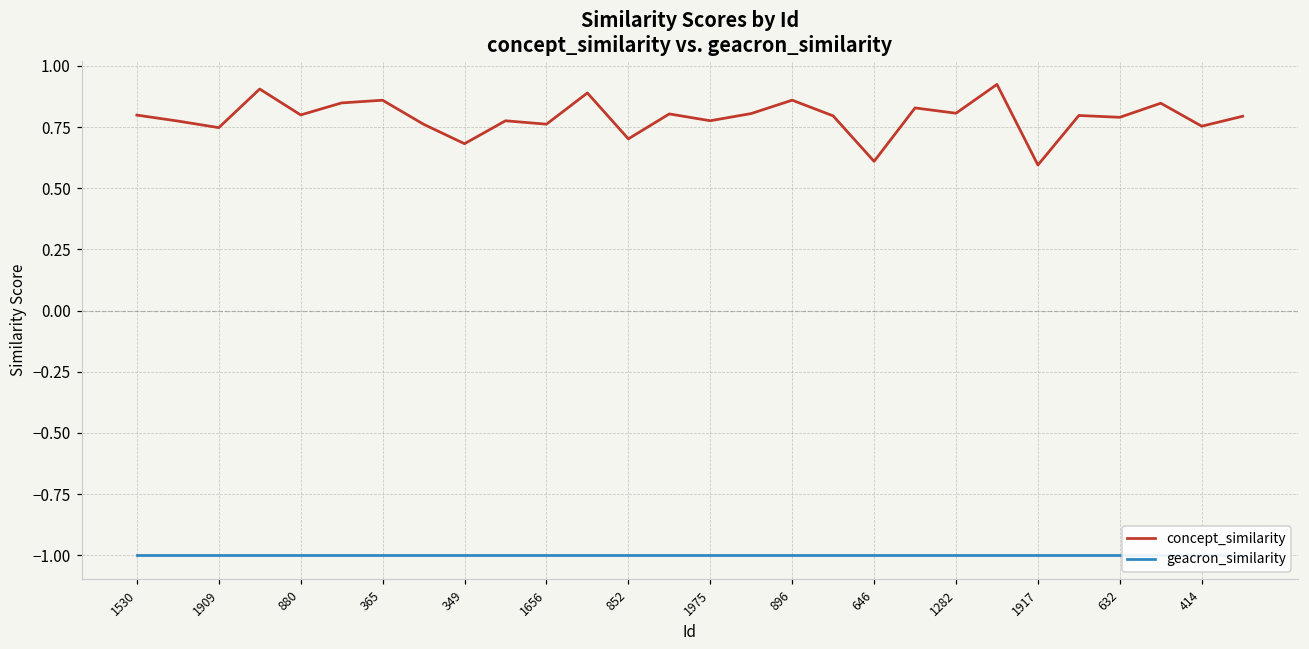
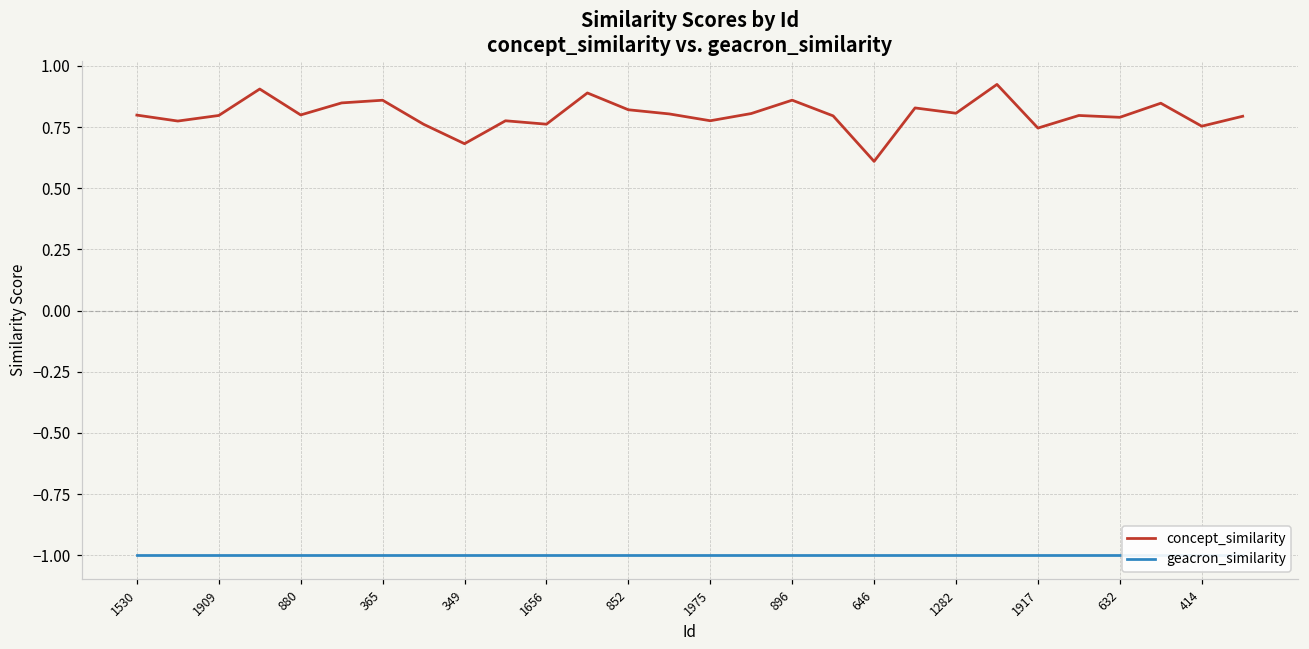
  {
    "concept_similarity": {
      "1530": 0.80,
-     "1909": 0.75,
+     "1909": 0.80,
      "880": 0.80,
      "365": 0.86,
      "349": 0.68,
      "1656": 0.76,
-     "852": 0.70,
+     "852": 0.82,
      "1975": 0.78,
      "896": 0.86,
      "646": 0.61,
      "1282": 0.81,
-     "1917": 0.59,
+     "1917": 0.75,
      "632": 0.79,
      "414": 0.75
    },
    "geacron_similarity": {
      "1530": -1.00,
      "1909": -1.00,
      "880": -1.00,
      "365": -1.00,
      "349": -1.00,
      "1656": -1.00,
      "852": -1.00,
      "1975": -1.00,
      "896": -1.00,
      "646": -1.00,
      "1282": -1.00,
      "1917": -1.00,
      "632": -1.00
    }
  }
